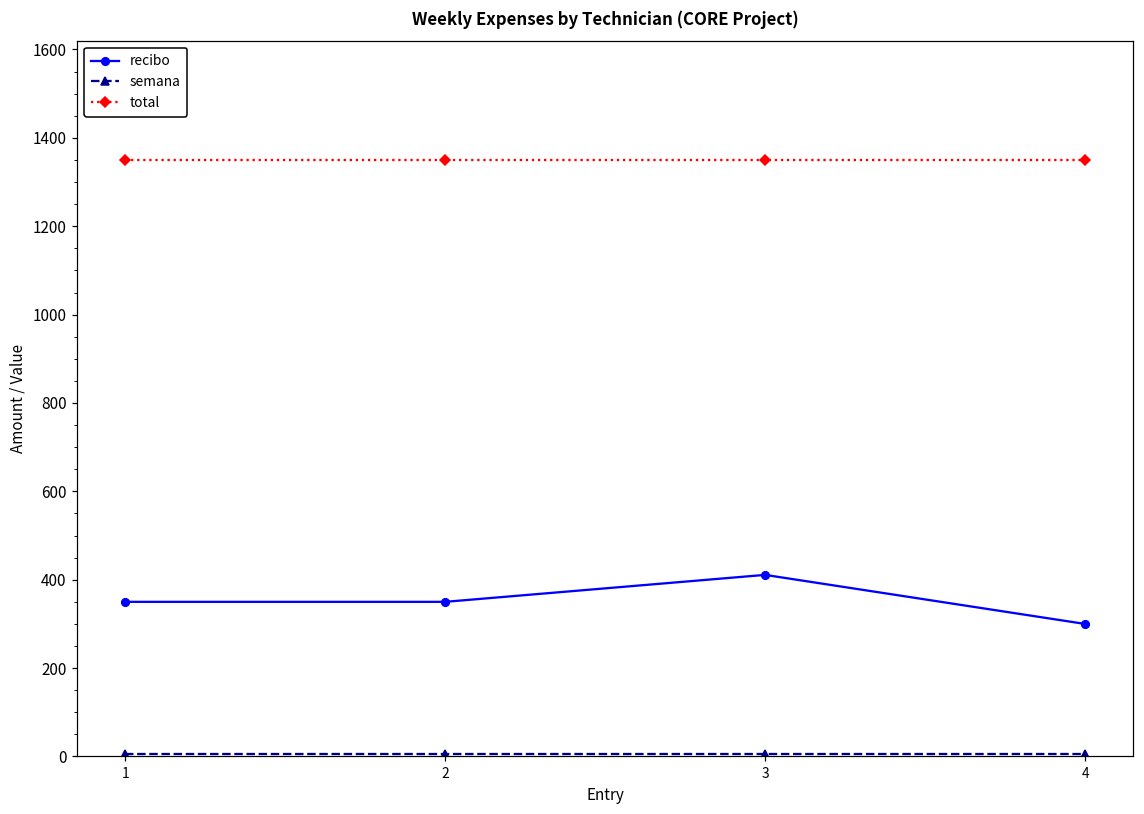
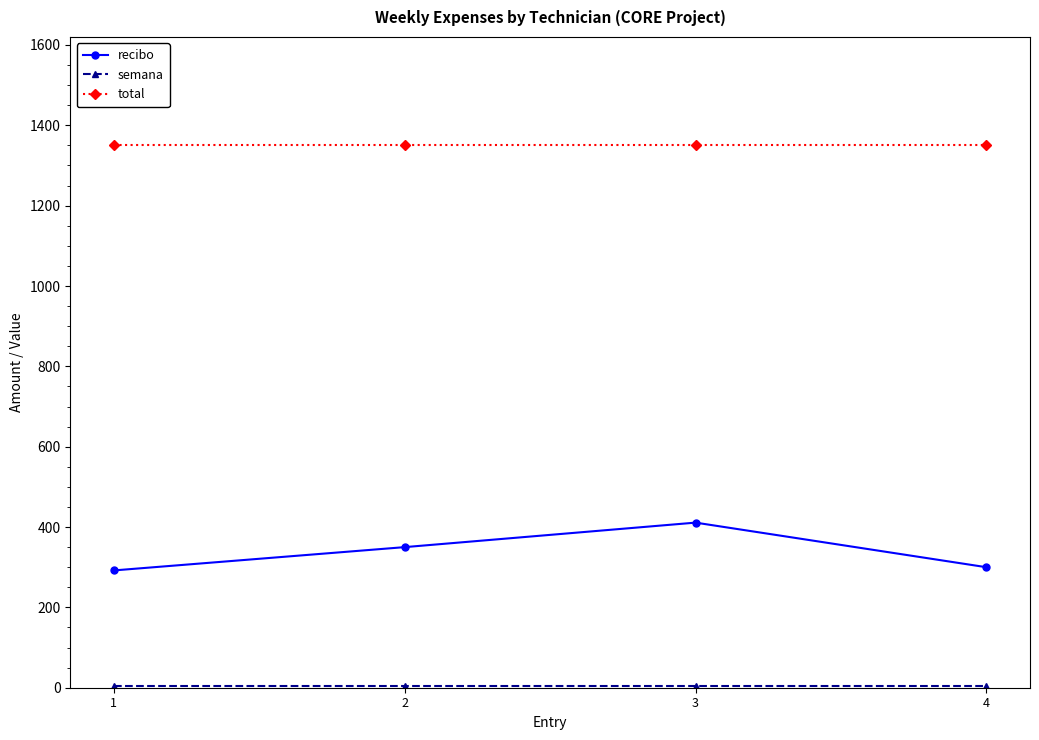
  {
    "recibo": {
-     "1": 350,
+     "1": 290,
      "2": 350,
      "3": 410,
      "4": 300
    },
    "semana": {
      "1": 10,
      "2": 10,
      "3": 10,
      "4": 10
    },
    "total": {
      "1": 1350,
      "2": 1350,
      "3": 1350,
      "4": 1350
    }
  }
